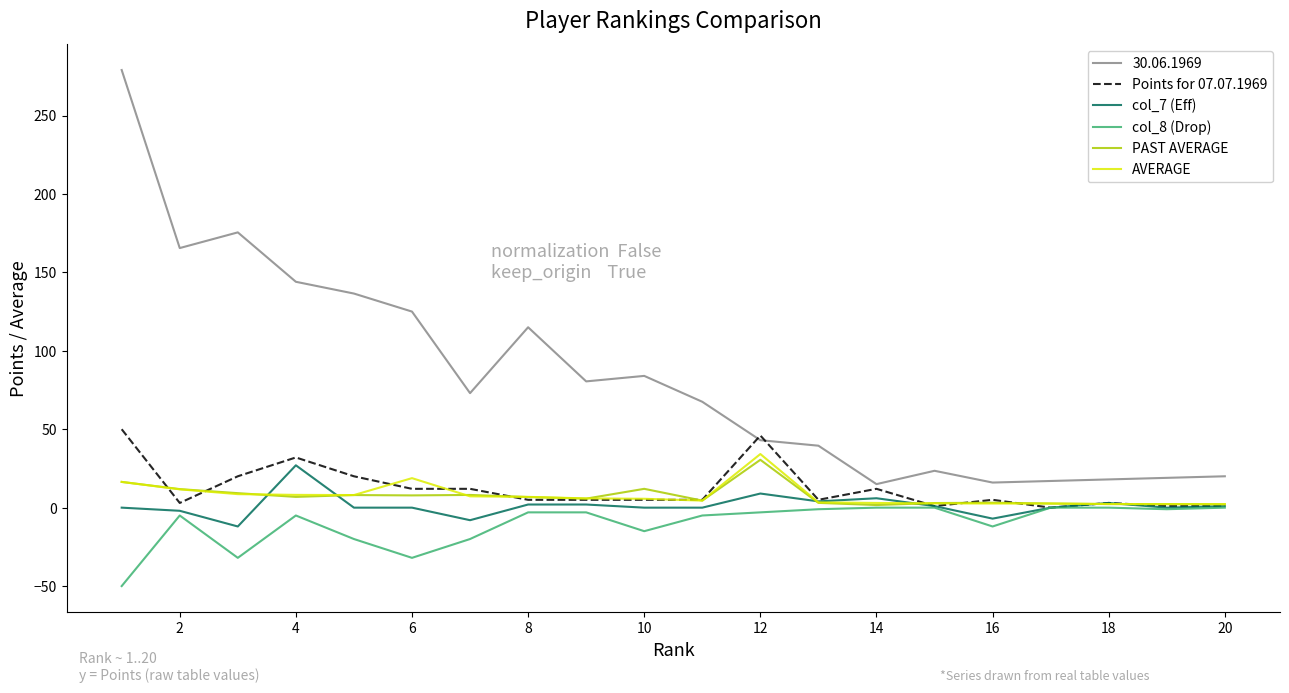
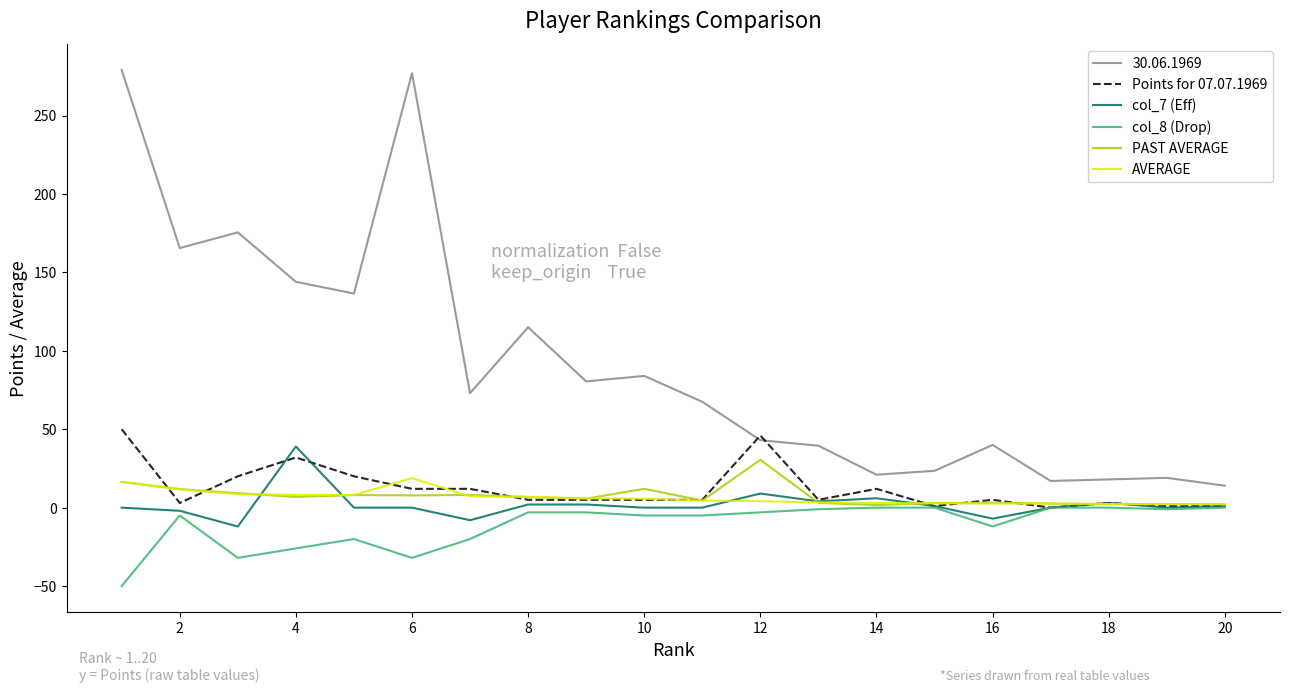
  {
    "30.06.1969": {
      "2": 166,
      "4": 144,
-     "6": 125,
+     "6": 277,
      "8": 115,
      "10": 84,
      "12": 43,
-     "14": 15,
-     "16": 16,
+     "14": 21,
+     "16": 40,
      "18": 18,
-     "20": 20
+     "20": 14
    },
    "Points for 07.07.1969": {
      "2": 3,
      "4": 32,
      "6": 12,
      "8": 5,
      "12": 46,
      "14": 12,
      "16": 5
    },
    "col_7 (Eff)": {
      "2": -2,
-     "4": 27,
+     "4": 39,
      "6": 0,
      "8": 2,
      "10": 0,
      "12": 9,
      "14": 6,
      "16": -7
    },
    "col_8 (Drop)": {
      "2": -5,
-     "4": -5,
+     "4": -26,
      "6": -32,
      "8": -3,
-     "10": -15,
+     "10": -5,
      "12": -3,
      "14": 0,
      "16": -12,
      "18": 0
    },
    "PAST AVERAGE": {
      "6": 8,
      "10": 12,
      "12": 31
    },
    "AVERAGE": {
      "6": 19,
-     "12": 34
+     "12": 4
    }
  }
